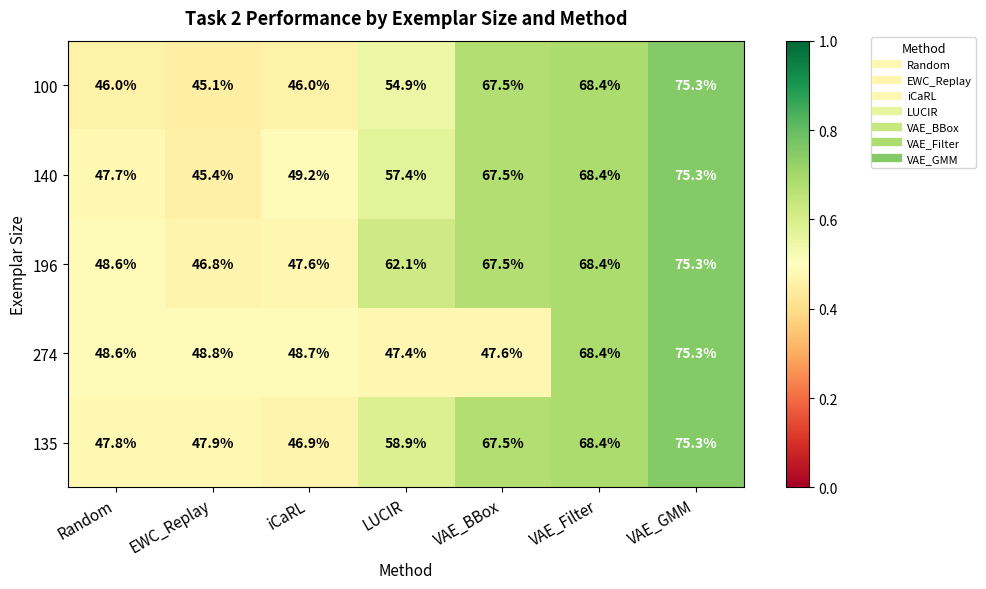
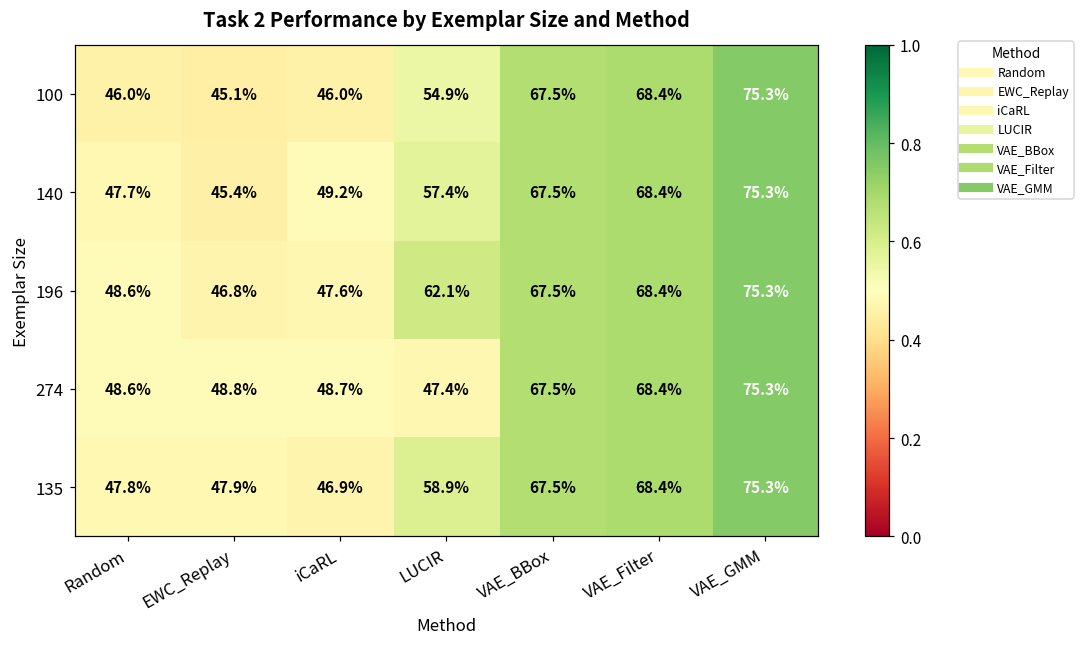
  {
    "100": {
      "Random": "46.0%",
      "EWC_Replay": "45.1%",
      "iCaRL": "46.0%",
      "LUCIR": "54.9%",
      "VAE_BBox": "67.5%",
      "VAE_Filter": "68.4%",
      "VAE_GMM": "75.3%"
    },
    "140": {
      "Random": "47.7%",
      "EWC_Replay": "45.4%",
      "iCaRL": "49.2%",
      "LUCIR": "57.4%",
      "VAE_BBox": "67.5%",
      "VAE_Filter": "68.4%",
      "VAE_GMM": "75.3%"
    },
    "196": {
      "Random": "48.6%",
      "EWC_Replay": "46.8%",
      "iCaRL": "47.6%",
      "LUCIR": "62.1%",
      "VAE_BBox": "67.5%",
      "VAE_Filter": "68.4%",
      "VAE_GMM": "75.3%"
    },
    "274": {
      "Random": "48.6%",
      "EWC_Replay": "48.8%",
      "iCaRL": "48.7%",
      "LUCIR": "47.4%",
-     "VAE_BBox": "47.6%",
+     "VAE_BBox": "67.5%",
      "VAE_Filter": "68.4%",
      "VAE_GMM": "75.3%"
    },
    "135": {
      "Random": "47.8%",
      "EWC_Replay": "47.9%",
      "iCaRL": "46.9%",
      "LUCIR": "58.9%",
      "VAE_BBox": "67.5%",
      "VAE_Filter": "68.4%",
      "VAE_GMM": "75.3%"
    }
  }
